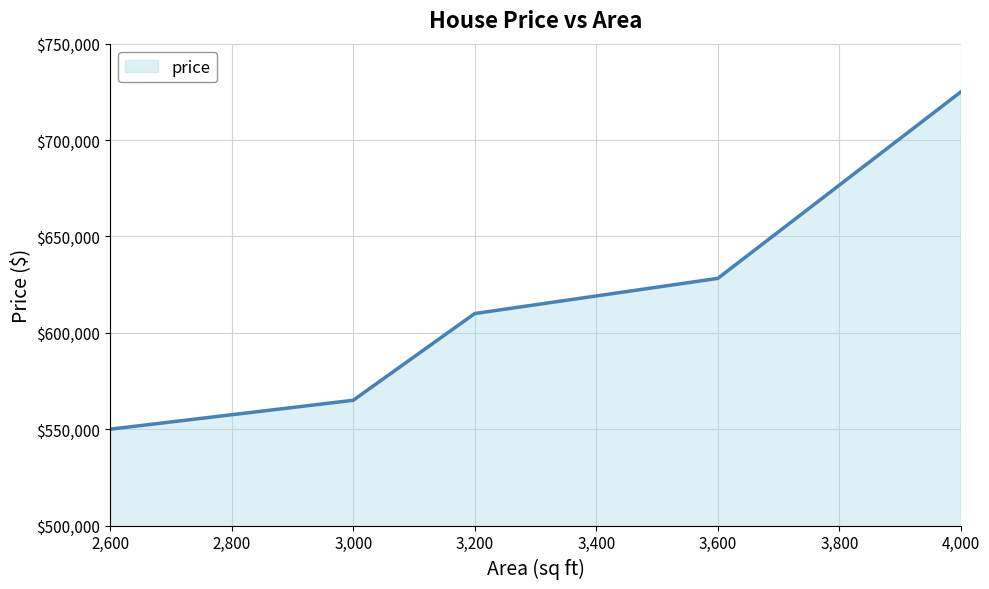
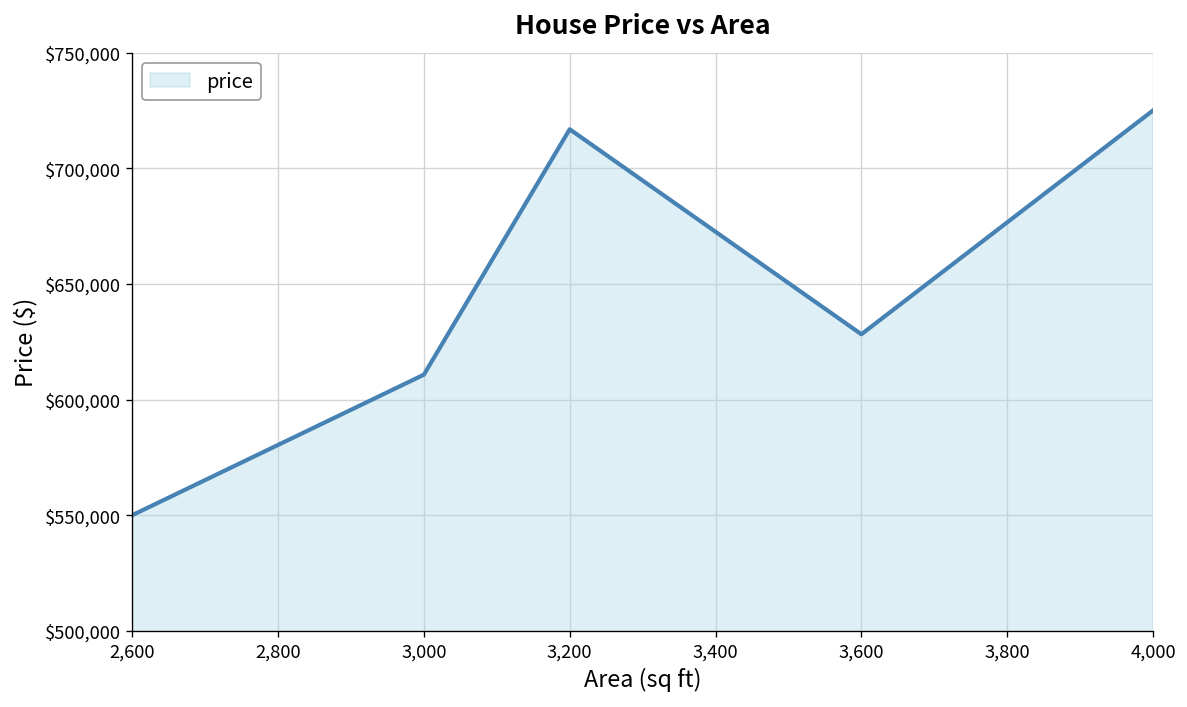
  {
    "2,600": "$550,000",
-   "3,000": "$565,000",
-   "3,200": "$610,000",
+   "3,000": "$611,000",
+   "3,200": "$717,000",
    "3,600": "$628,000",
    "4,000": "$725,000"
  }
